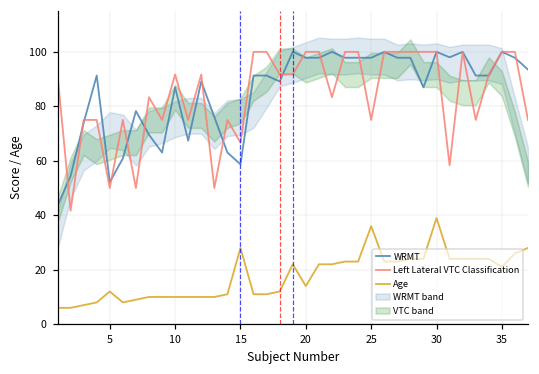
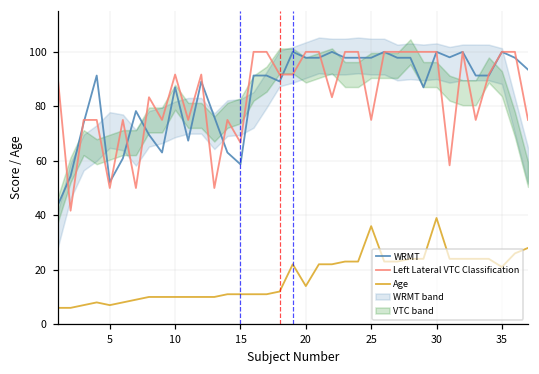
  {
    "Left Lateral VTC Classification": {
      "5": 50,
      "10": 92,
      "15": 67,
      "20": 100,
      "25": 75
    },
    "Age": {
-     "5": 12,
+     "5": 7,
      "10": 10,
-     "15": 28,
+     "15": 11,
      "20": 14,
      "25": 36,
      "30": 39
    }
  }
